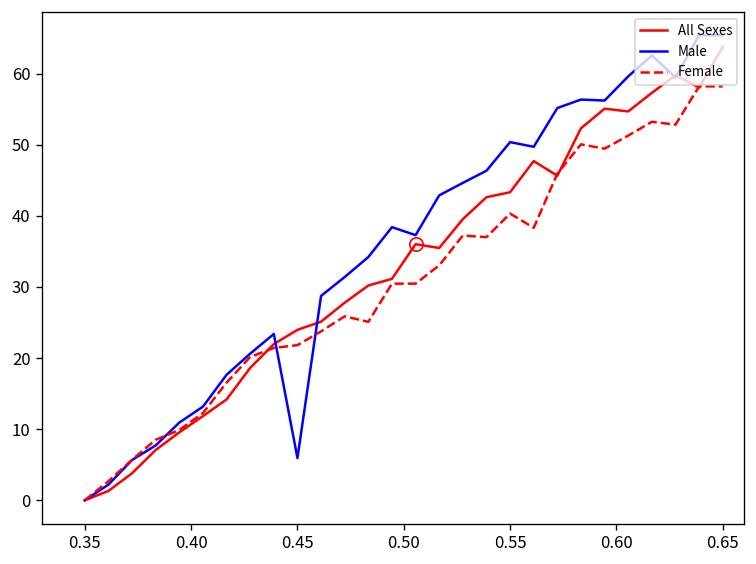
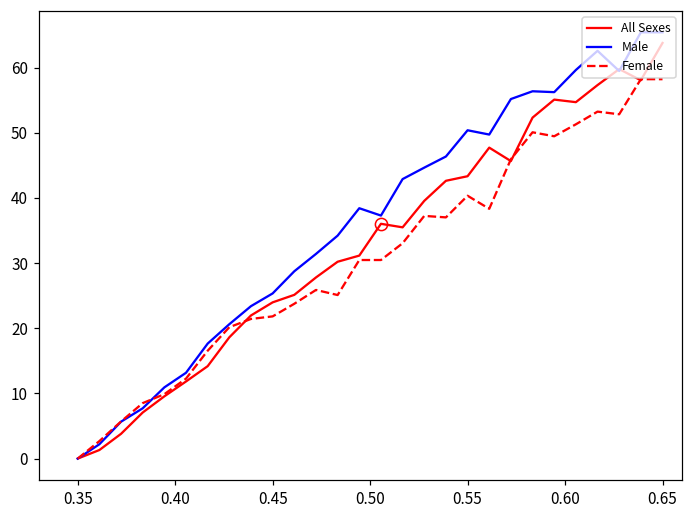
  {
    "Male": {
-     "0.45": 6,
+     "0.45": 25,
      "0.55": 50
    }
  }
